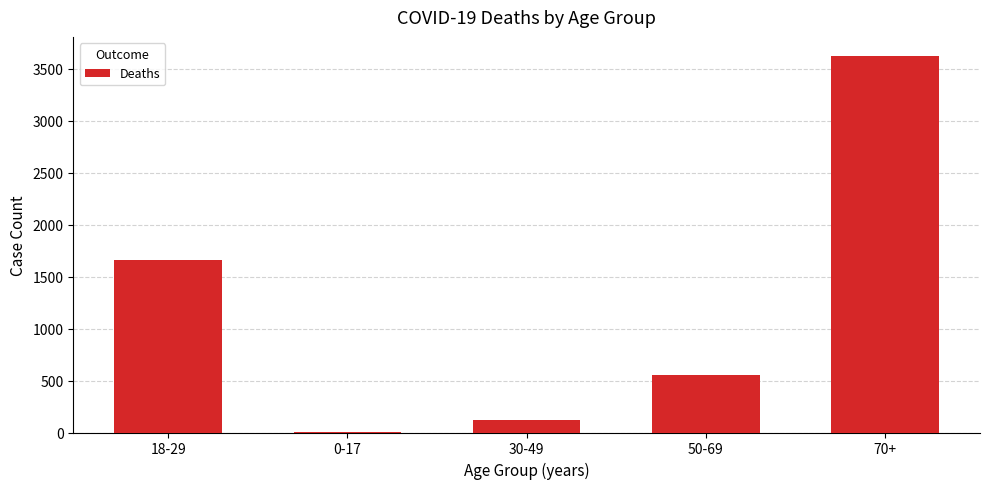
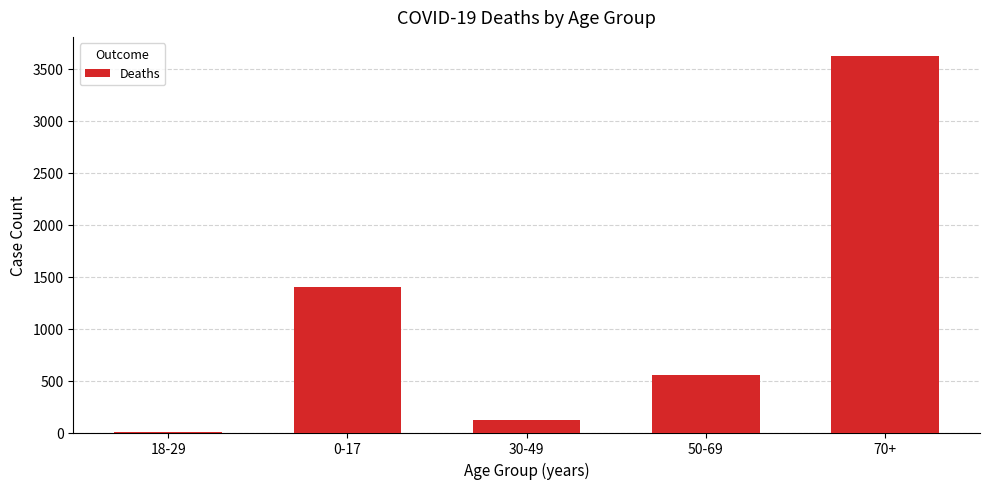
  {
-   "18-29": 1660,
-   "0-17": 10,
+   "18-29": 10,
+   "0-17": 1400,
    "30-49": 120,
    "50-69": 550,
    "70+": 3630
  }
